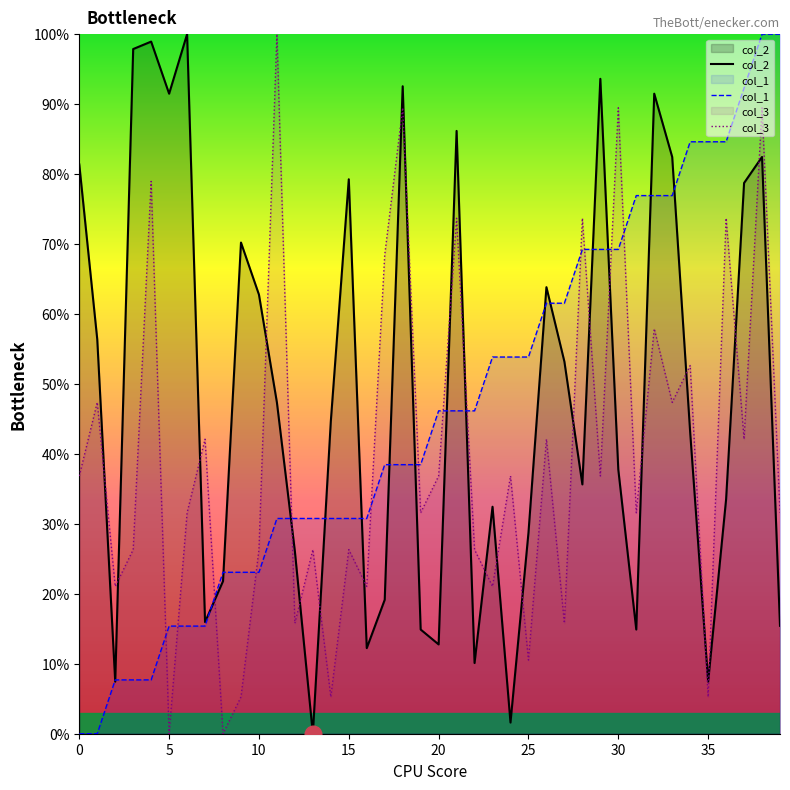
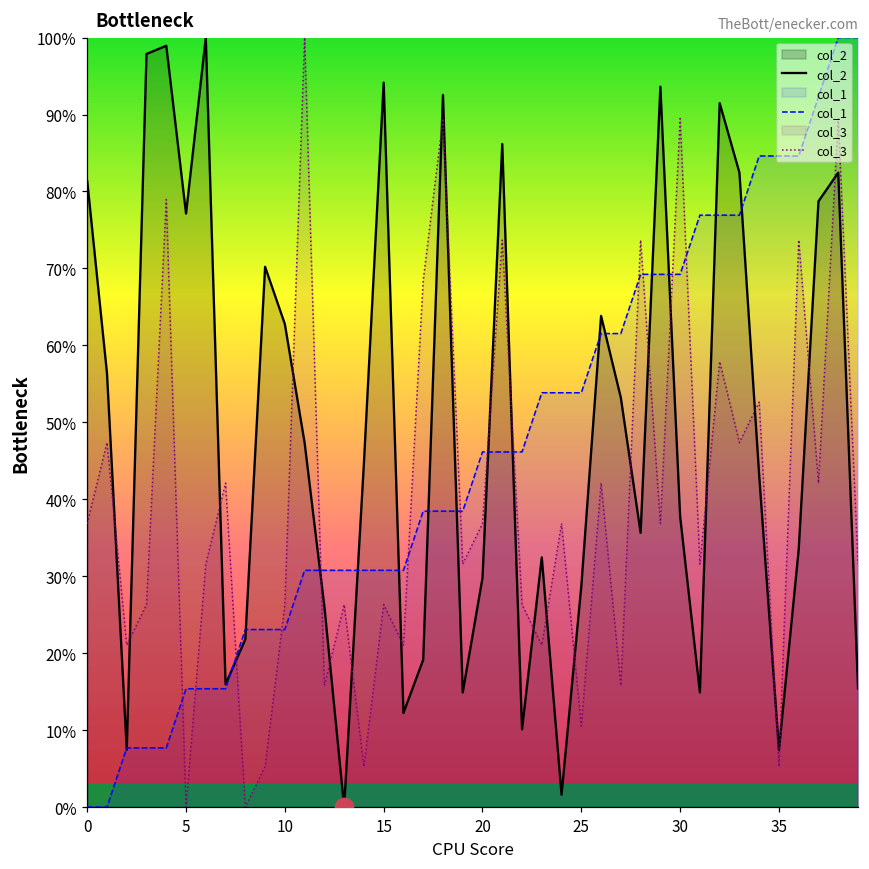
  {
    "col_2": {
      "0": "81%",
-     "5": "91%",
+     "5": "77%",
      "10": "63%",
-     "15": "79%",
-     "20": "13%",
+     "15": "94%",
+     "20": "30%",
      "25": "29%",
      "30": "38%",
      "35": "7%"
    }
  }
